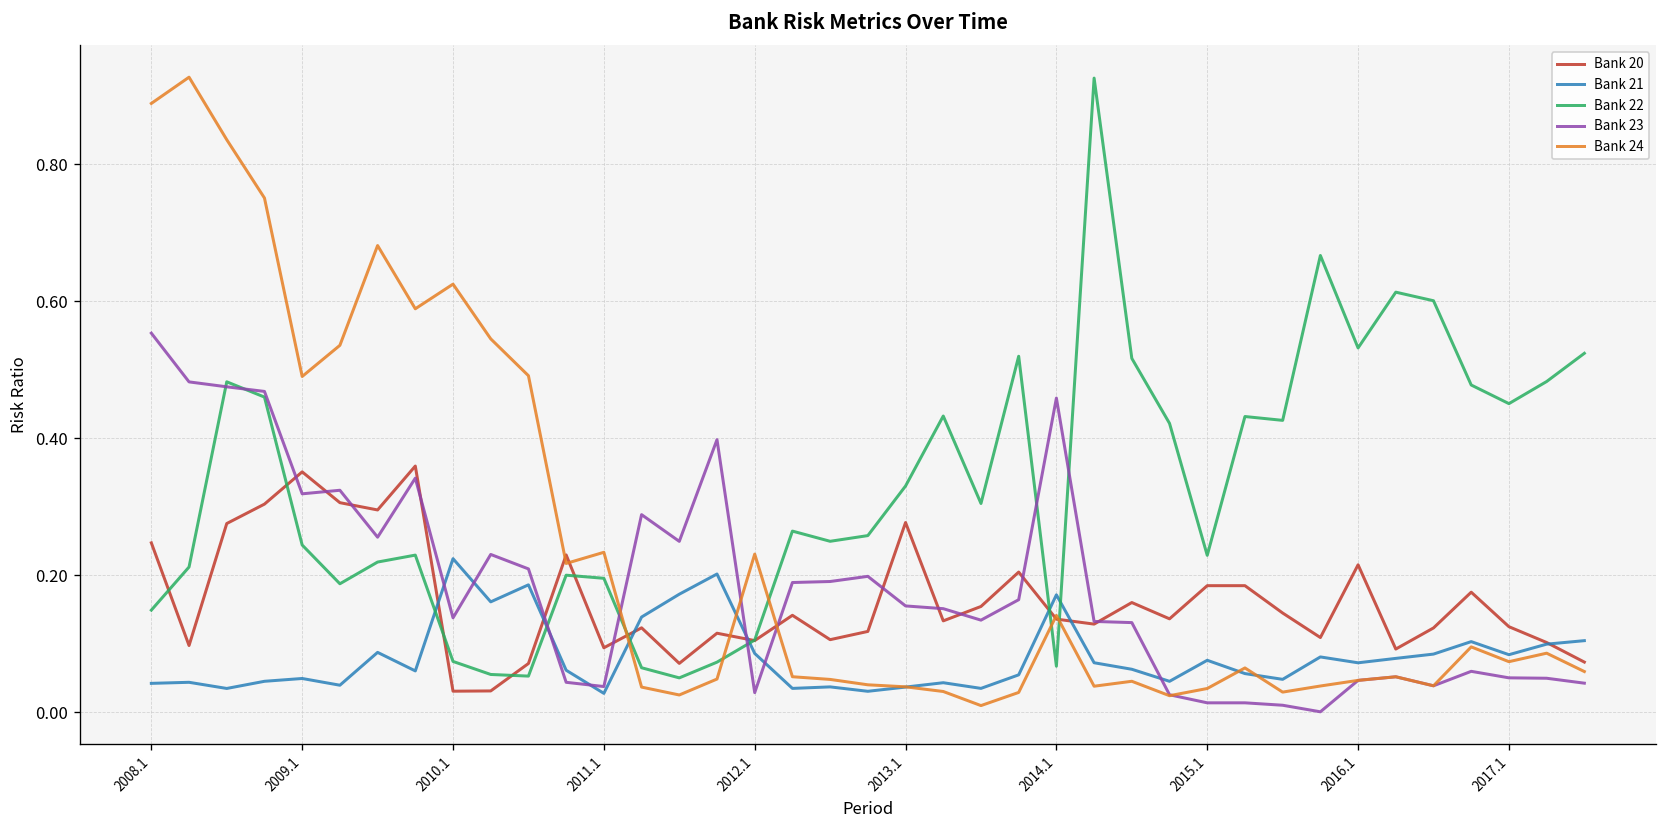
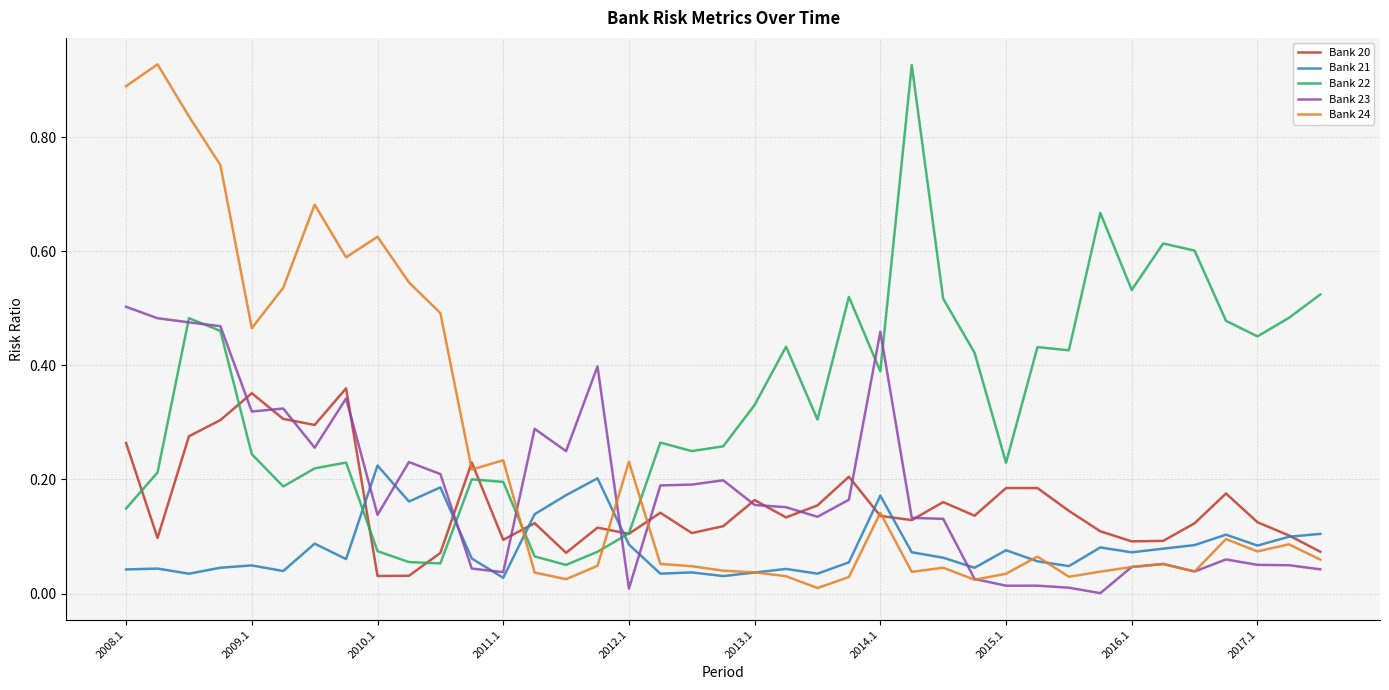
  {
    "Bank 20": {
-     "2008.1": 0.25,
+     "2008.1": 0.26,
      "2009.1": 0.35,
      "2010.1": 0.03,
      "2011.1": 0.09,
-     "2013.1": 0.28,
+     "2013.1": 0.16,
      "2014.1": 0.14,
      "2015.1": 0.18,
-     "2016.1": 0.22,
+     "2016.1": 0.09,
      "2017.1": 0.12
    },
    "Bank 21": {
      "2008.1": 0.04,
      "2009.1": 0.05,
      "2010.1": 0.22,
      "2011.1": 0.03,
      "2012.1": 0.09,
      "2014.1": 0.17,
      "2015.1": 0.08,
      "2016.1": 0.07,
      "2017.1": 0.08
    },
    "Bank 22": {
      "2008.1": 0.15,
      "2009.1": 0.24,
      "2010.1": 0.07,
      "2011.1": 0.20,
      "2013.1": 0.33,
-     "2014.1": 0.07,
+     "2014.1": 0.39,
      "2015.1": 0.23,
      "2016.1": 0.53,
      "2017.1": 0.45
    },
    "Bank 23": {
-     "2008.1": 0.55,
+     "2008.1": 0.50,
      "2009.1": 0.32,
      "2010.1": 0.14,
      "2011.1": 0.04,
-     "2012.1": 0.03,
+     "2012.1": 0.01,
      "2013.1": 0.16,
      "2014.1": 0.46,
      "2015.1": 0.01,
      "2017.1": 0.05
    },
    "Bank 24": {
      "2008.1": 0.89,
-     "2009.1": 0.49,
+     "2009.1": 0.47,
      "2010.1": 0.63,
      "2011.1": 0.23,
      "2012.1": 0.23,
      "2014.1": 0.14,
      "2015.1": 0.03,
      "2017.1": 0.07
    }
  }
